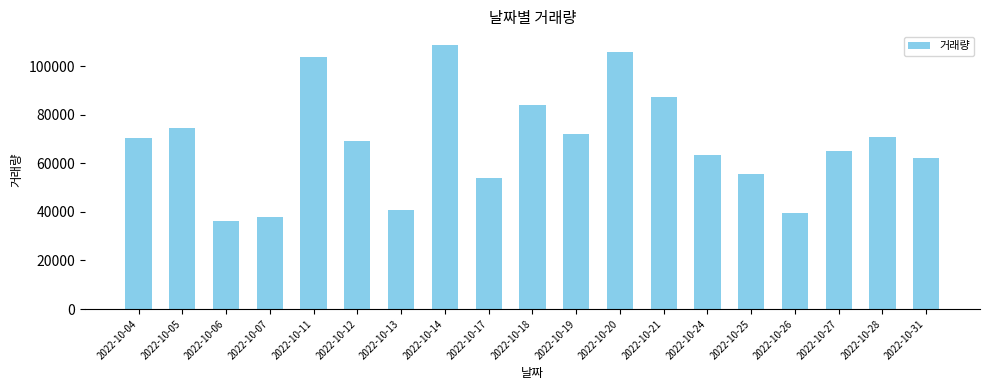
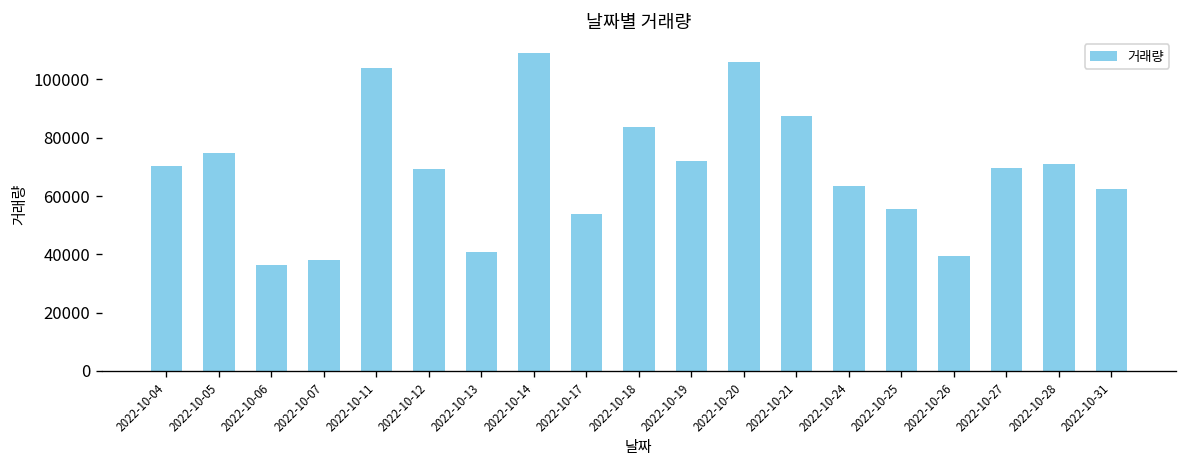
  {
    "2022-10-04": 70000,
    "2022-10-05": 75000,
    "2022-10-06": 36000,
    "2022-10-07": 38000,
    "2022-10-11": 104000,
    "2022-10-12": 69000,
    "2022-10-13": 41000,
    "2022-10-14": 109000,
    "2022-10-17": 54000,
    "2022-10-18": 84000,
    "2022-10-19": 72000,
    "2022-10-20": 106000,
    "2022-10-21": 88000,
    "2022-10-24": 64000,
    "2022-10-25": 56000,
    "2022-10-26": 39000,
-   "2022-10-27": 65000,
+   "2022-10-27": 70000,
    "2022-10-28": 71000,
    "2022-10-31": 62000
  }
